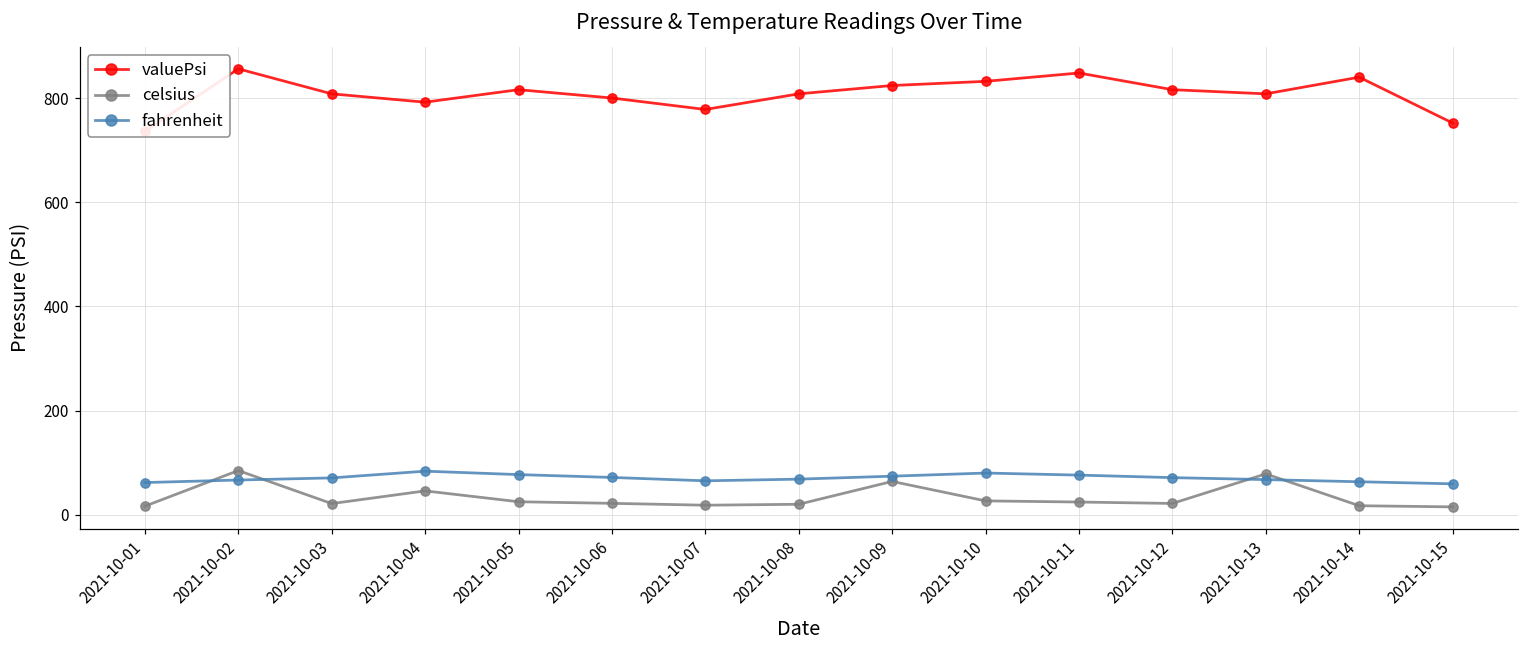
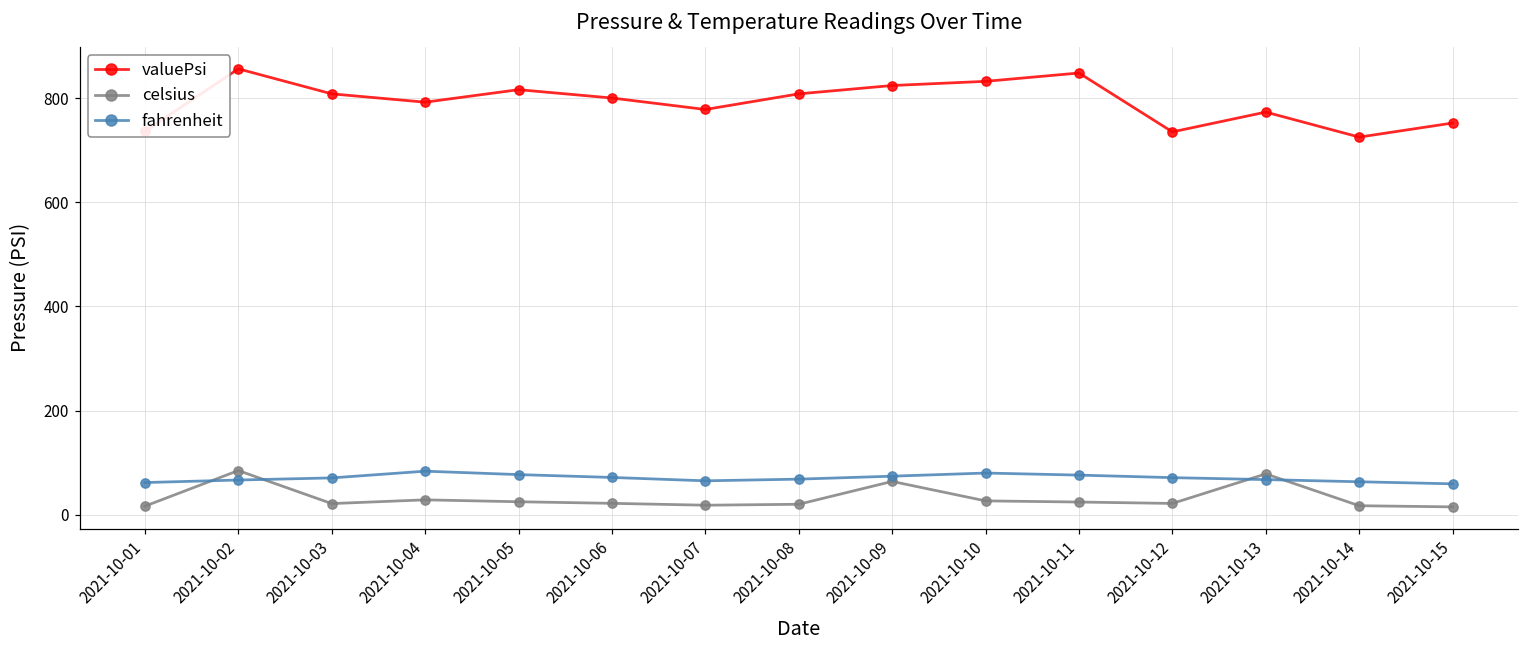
  {
    "valuePsi": {
      "2021-10-02": 860,
      "2021-10-03": 810,
      "2021-10-04": 790,
      "2021-10-05": 820,
      "2021-10-06": 800,
      "2021-10-07": 780,
      "2021-10-08": 810,
      "2021-10-09": 820,
      "2021-10-10": 830,
      "2021-10-11": 850,
-     "2021-10-12": 820,
-     "2021-10-13": 810,
-     "2021-10-14": 840,
+     "2021-10-12": 740,
+     "2021-10-13": 770,
+     "2021-10-14": 730,
      "2021-10-15": 750
    },
    "celsius": {
      "2021-10-01": 20,
      "2021-10-02": 90,
      "2021-10-03": 20,
-     "2021-10-04": 50,
+     "2021-10-04": 30,
      "2021-10-05": 30,
      "2021-10-06": 20,
      "2021-10-07": 20,
      "2021-10-08": 20,
      "2021-10-09": 60,
      "2021-10-10": 30,
      "2021-10-11": 20,
      "2021-10-12": 20,
      "2021-10-13": 80,
      "2021-10-14": 20,
      "2021-10-15": 20
    },
    "fahrenheit": {
      "2021-10-01": 60,
      "2021-10-02": 70,
      "2021-10-03": 70,
      "2021-10-04": 80,
      "2021-10-05": 80,
      "2021-10-06": 70,
      "2021-10-07": 70,
      "2021-10-08": 70,
      "2021-10-09": 70,
      "2021-10-10": 80,
      "2021-10-11": 80,
      "2021-10-12": 70,
      "2021-10-13": 70,
      "2021-10-14": 60,
      "2021-10-15": 60
    }
  }
